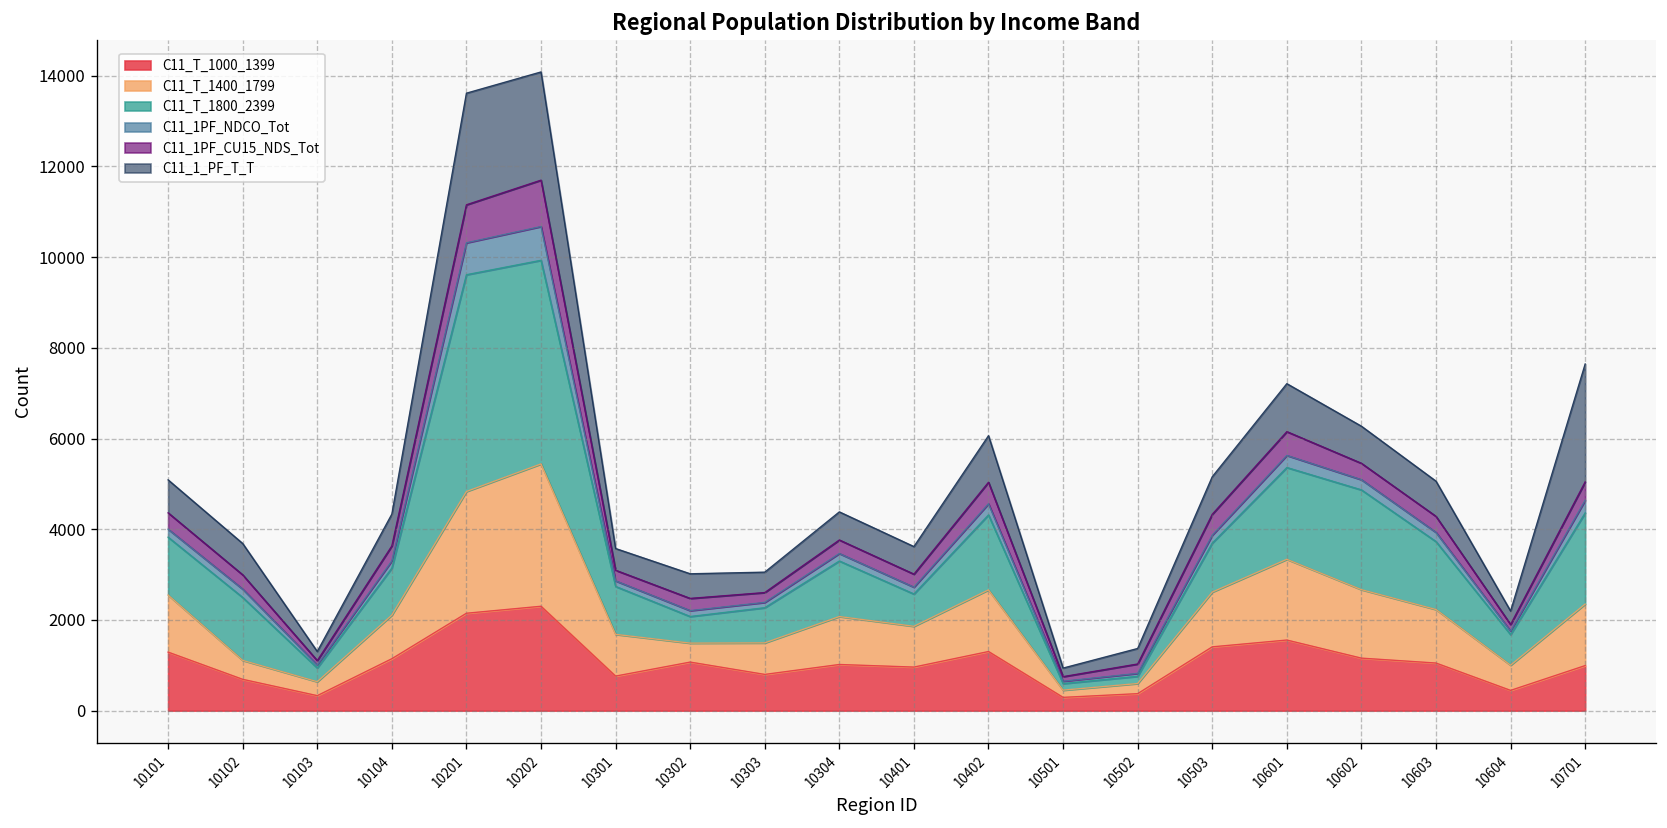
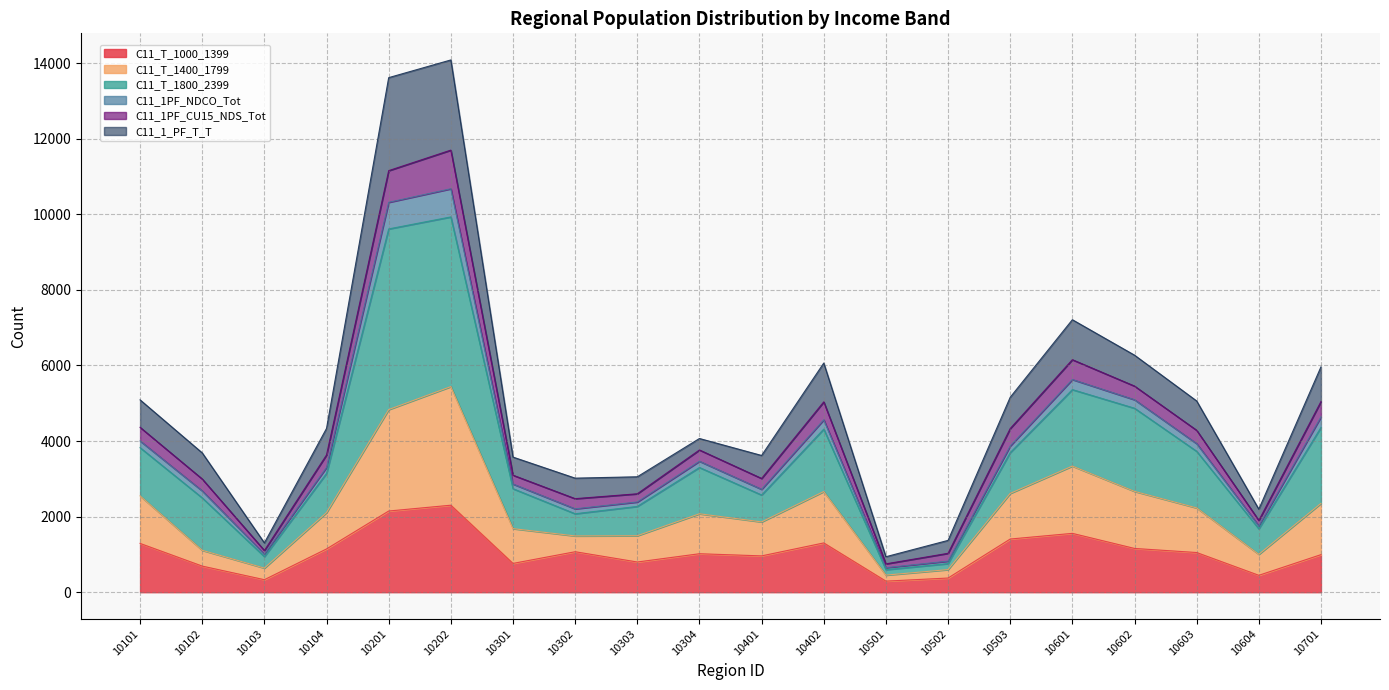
  {
    "C11_T_1000_1399": {
      "10101": 1300,
      "10102": 700,
      "10103": 300,
      "10104": 1100,
      "10201": 2100,
      "10202": 2300,
      "10301": 800,
      "10302": 1100,
      "10303": 800,
      "10304": 1000,
      "10401": 1000,
      "10402": 1300,
      "10501": 300,
      "10502": 400,
      "10503": 1400,
      "10601": 1600,
      "10602": 1200,
      "10603": 1100,
      "10604": 400,
      "10701": 1000
    },
    "C11_T_1400_1799": {
      "10101": 1300,
      "10102": 400,
      "10103": 300,
      "10104": 1000,
      "10201": 2700,
      "10202": 3100,
      "10301": 900,
      "10302": 400,
      "10303": 700,
      "10304": 1100,
      "10401": 900,
      "10402": 1400,
      "10501": 200,
      "10502": 200,
      "10503": 1200,
      "10601": 1800,
      "10602": 1500,
      "10603": 1200,
      "10604": 600,
      "10701": 1400
    },
    "C11_1PF_CU15_NDS_Tot": {
      "10101": 400,
      "10102": 300,
      "10103": 100,
      "10104": 300,
      "10201": 800,
      "10202": 1000,
      "10301": 200,
      "10302": 300,
      "10303": 200,
      "10304": 300,
      "10401": 300,
      "10402": 500,
      "10501": 100,
      "10502": 200,
      "10503": 500,
      "10601": 500,
      "10602": 400,
      "10603": 400,
      "10604": 100,
      "10701": 400
    },
    "C11_1_PF_T_T": {
      "10101": 700,
      "10102": 700,
      "10103": 200,
      "10104": 700,
      "10201": 2500,
      "10202": 2400,
      "10301": 500,
      "10302": 500,
      "10303": 500,
-     "10304": 600,
+     "10304": 300,
      "10401": 600,
      "10402": 1000,
      "10501": 200,
      "10502": 300,
      "10503": 800,
      "10601": 1100,
      "10602": 800,
      "10603": 800,
      "10604": 300,
-     "10701": 2600
+     "10701": 900
    }
  }
